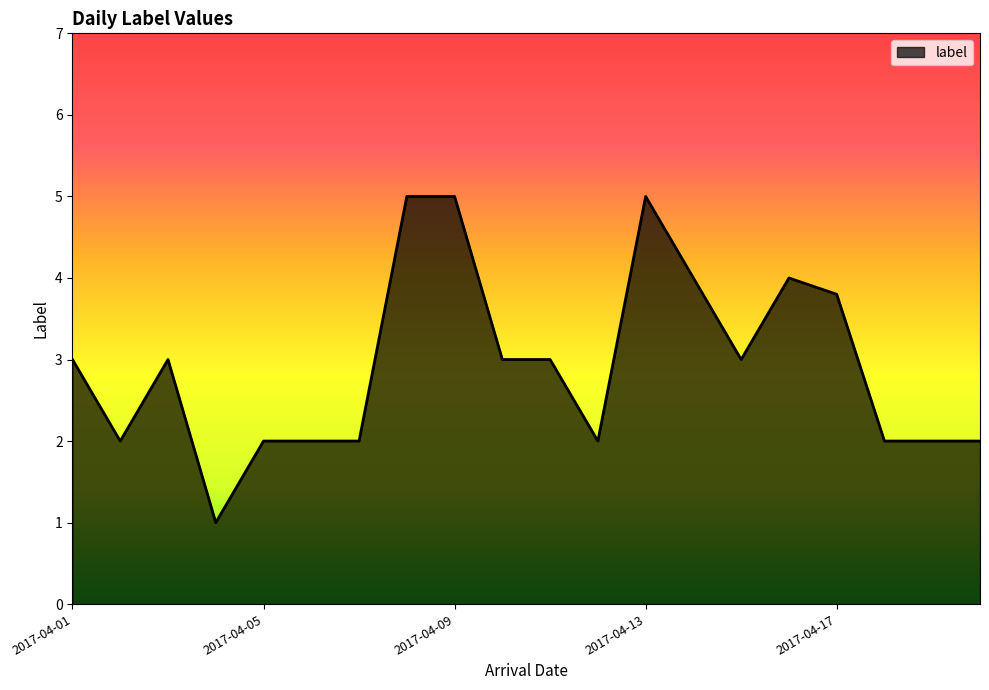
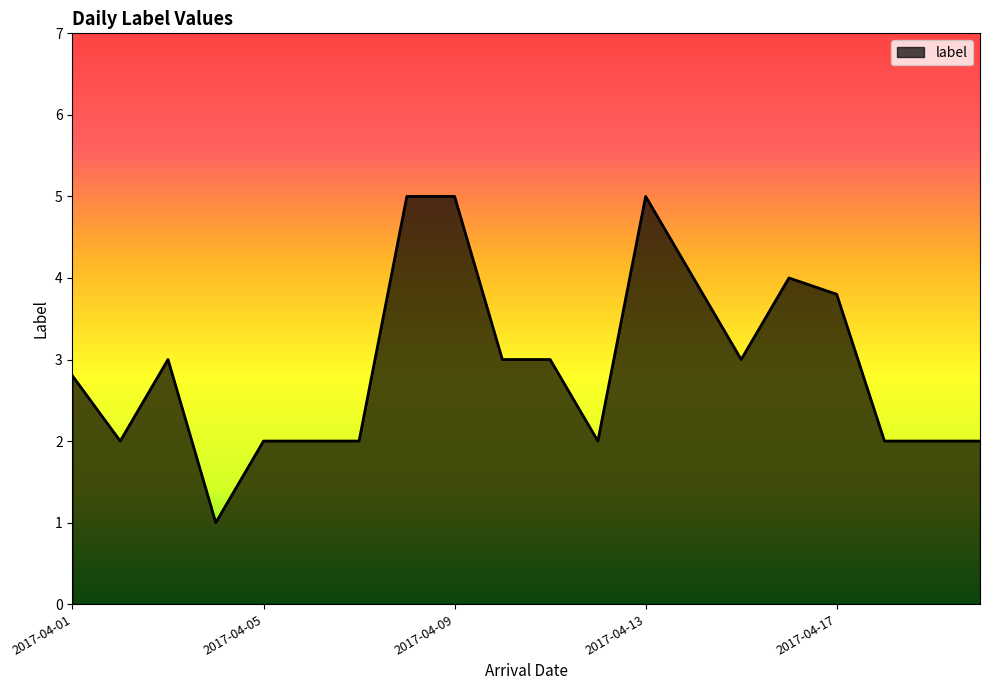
  {
-   "2017-04-01": 3.0,
+   "2017-04-01": 2.8,
    "2017-04-05": 2.0,
    "2017-04-09": 5.0,
    "2017-04-13": 5.0,
    "2017-04-17": 3.8
  }
